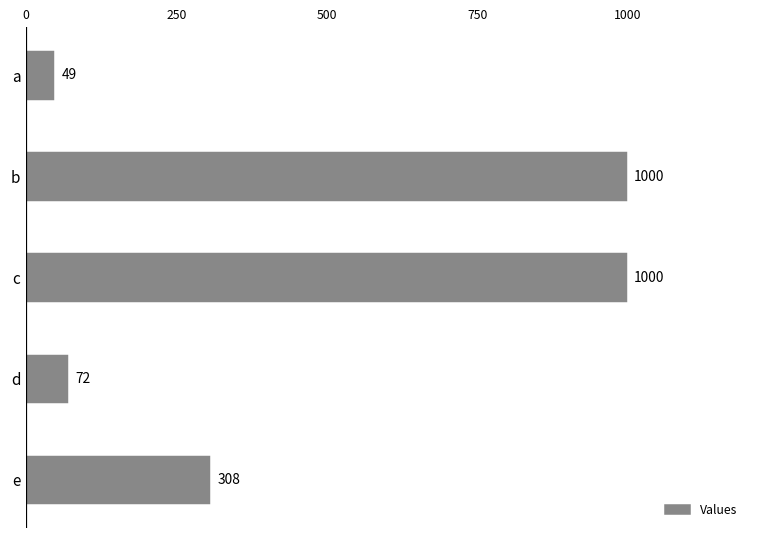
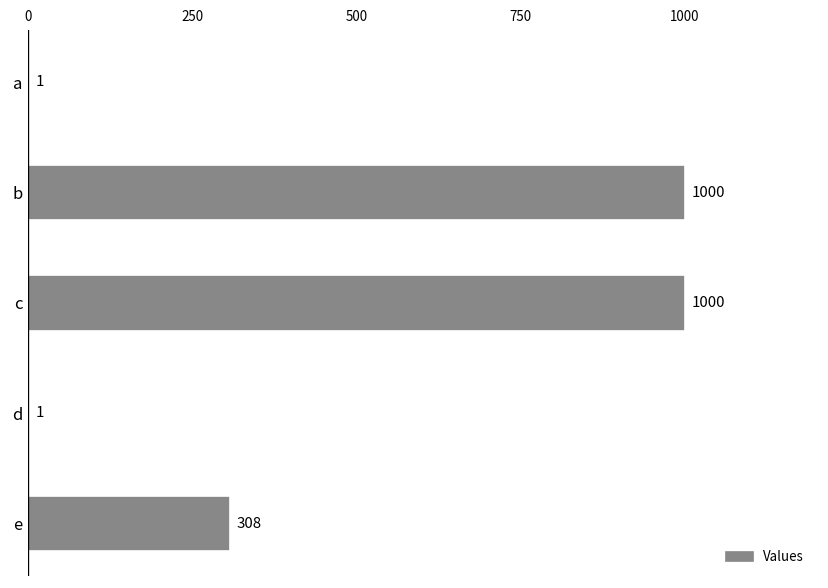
  {
-   "a": 49,
+   "a": 1,
    "b": 1000,
    "c": 1000,
-   "d": 72,
+   "d": 1,
    "e": 308
  }
